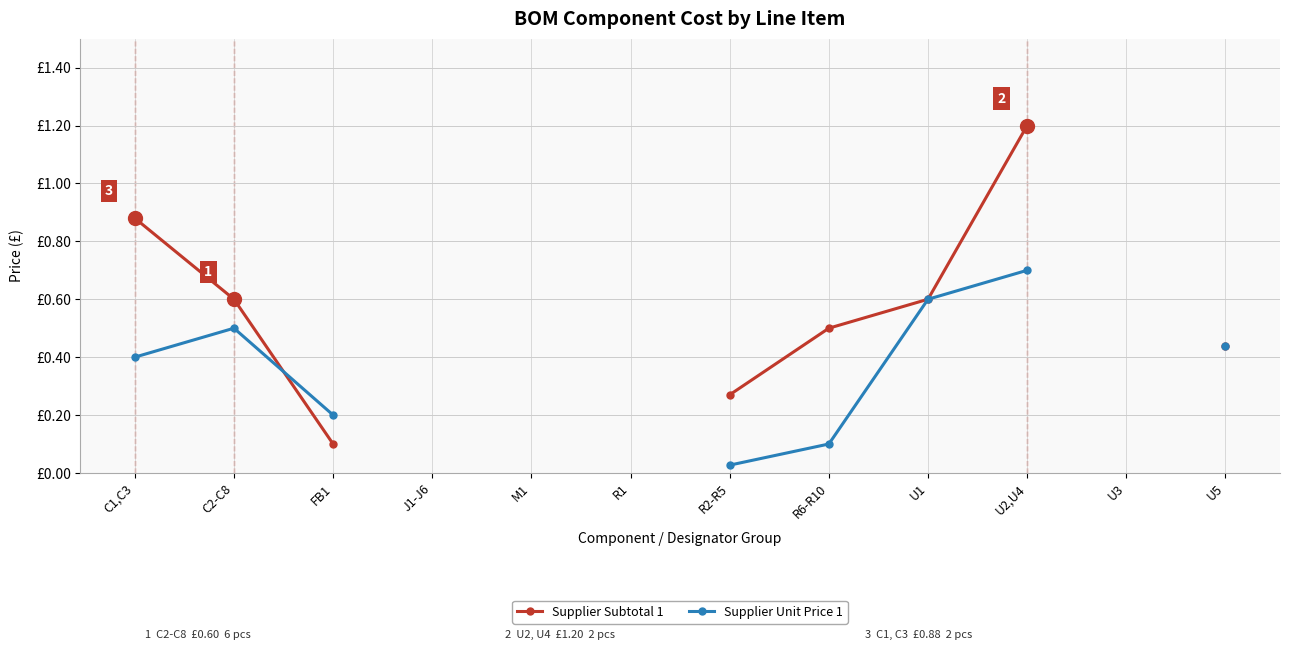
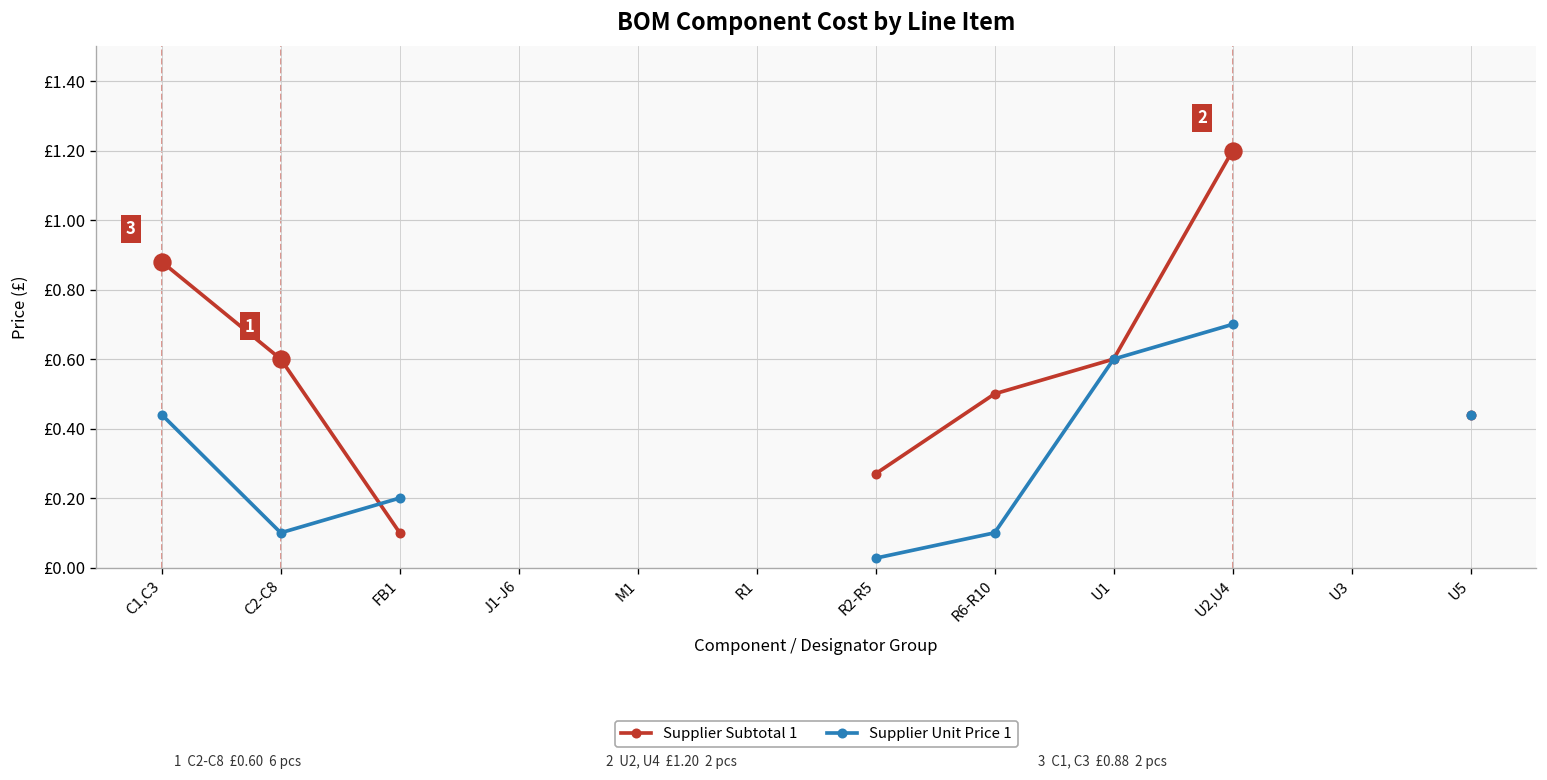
  {
    "Supplier Unit Price 1": {
-     "C1,C3": "£0.40",
-     "C2-C8": "£0.5",
+     "C1,C3": "£0.44",
+     "C2-C8": "£0.1",
      "FB1": "£0.20",
      "R2-R5": "£0.03",
      "R6-R10": "£0.10",
      "U2,U4": "£0.70"
    }
  }
